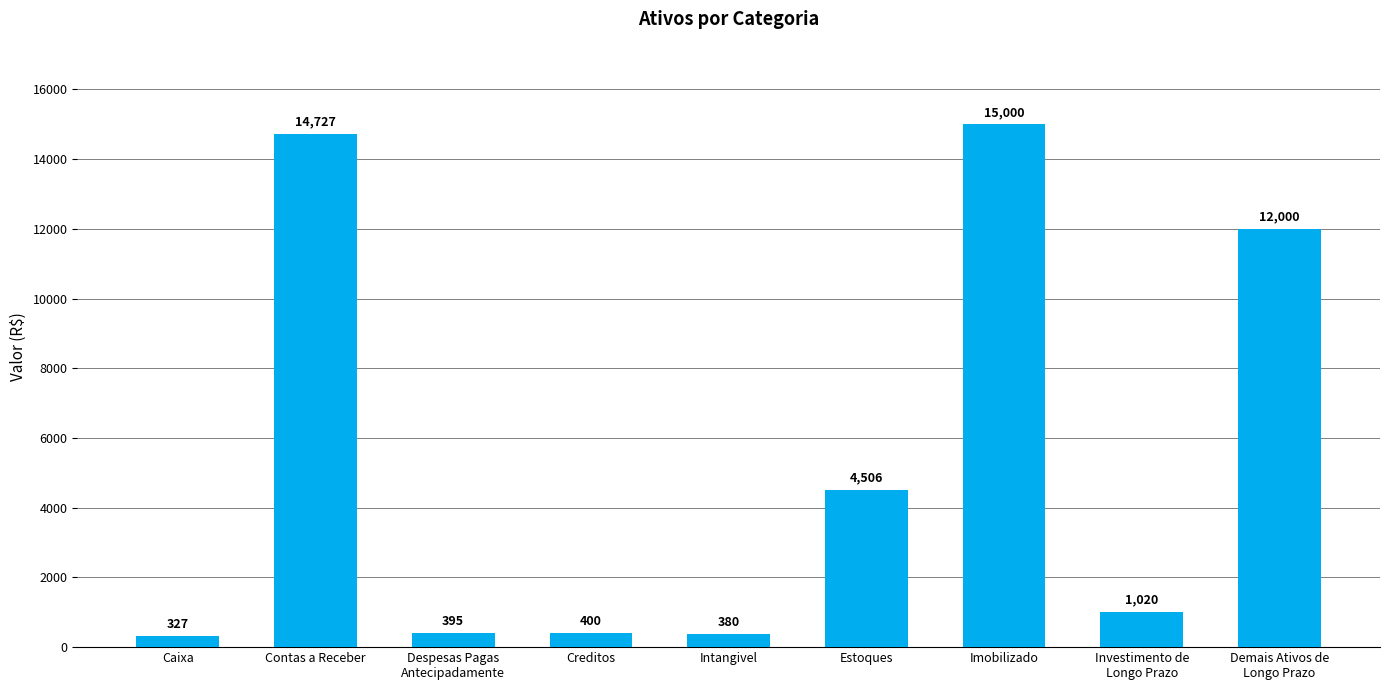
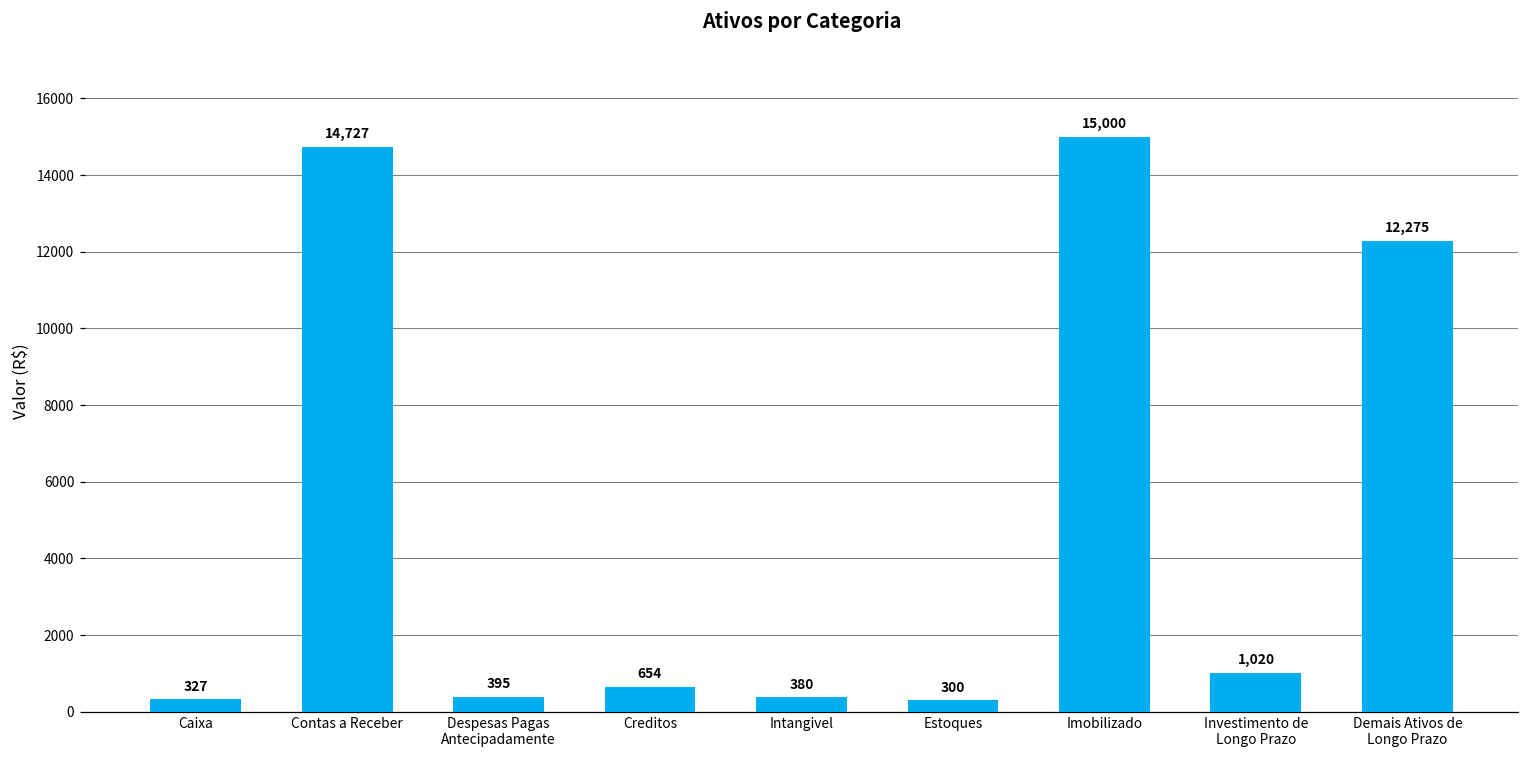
  {
    "Caixa": "327",
    "Contas a Receber": "14,727",
    "Despesas Pagas Antecipadamente": "395",
-   "Creditos": "400",
+   "Creditos": "654",
    "Intangivel": "380",
-   "Estoques": "4,506",
+   "Estoques": "300",
    "Imobilizado": "15,000",
    "Investimento de Longo Prazo": "1,020",
-   "Demais Ativos de Longo Prazo": "12,000"
+   "Demais Ativos de Longo Prazo": "12,275"
  }
